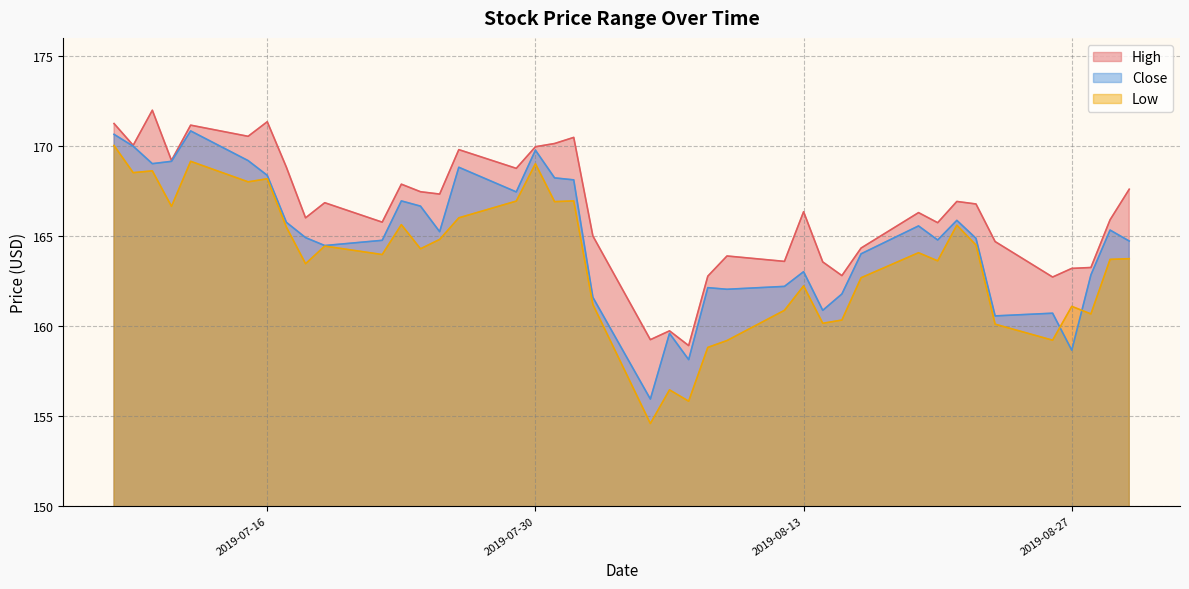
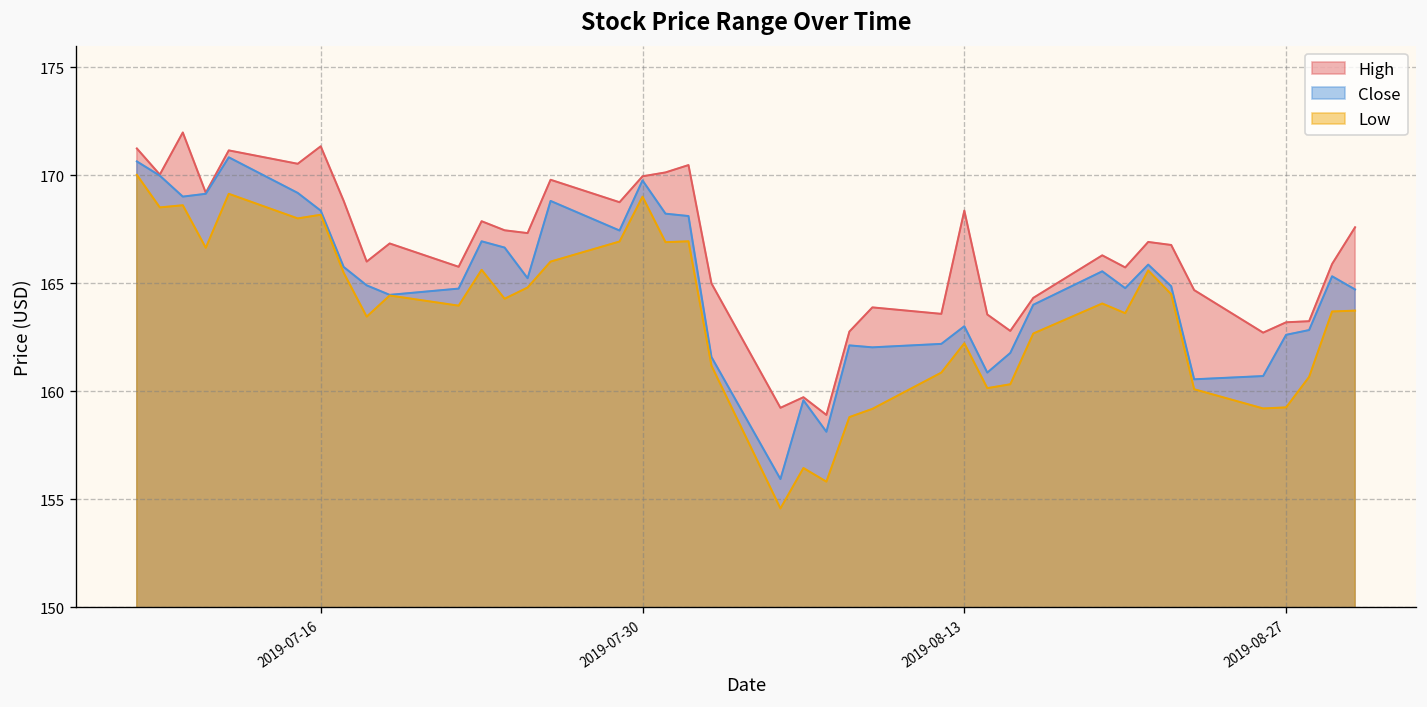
  {
    "High": {
      "2019-07-16": 171.3,
      "2019-07-30": 169.9,
-     "2019-08-13": 166.3,
+     "2019-08-13": 168.4,
      "2019-08-27": 163.2
    },
    "Close": {
      "2019-07-16": 168.4,
      "2019-07-30": 169.8,
      "2019-08-13": 163.0,
-     "2019-08-27": 158.6
+     "2019-08-27": 162.6
    },
    "Low": {
      "2019-07-16": 168.2,
      "2019-07-30": 169.0,
      "2019-08-13": 162.2,
-     "2019-08-27": 161.1
+     "2019-08-27": 159.2
    }
  }
